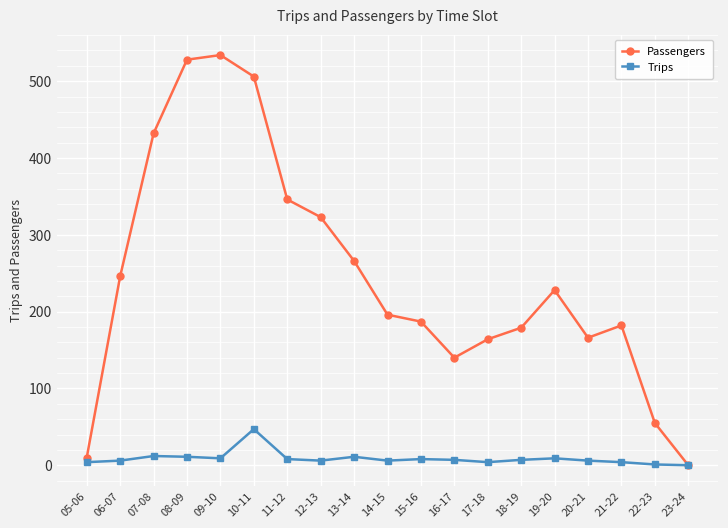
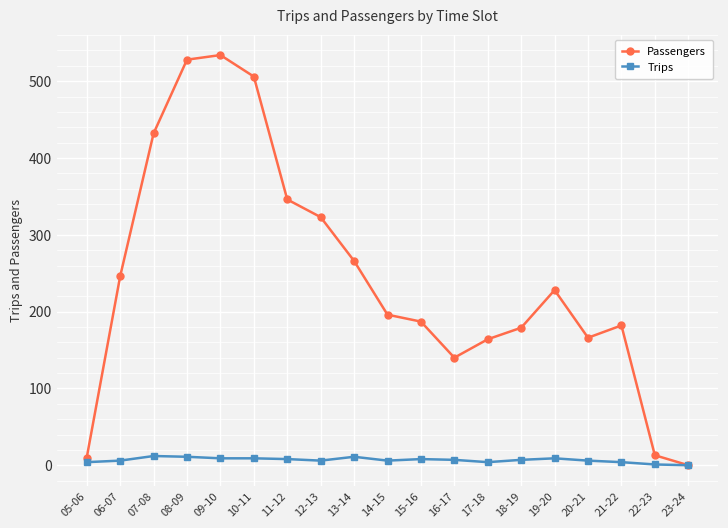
  {
    "Passengers": {
      "05-06": 10,
      "06-07": 250,
      "07-08": 430,
      "08-09": 530,
      "09-10": 530,
      "10-11": 510,
      "11-12": 350,
      "12-13": 320,
      "13-14": 270,
      "14-15": 200,
      "15-16": 190,
      "16-17": 140,
      "17-18": 160,
      "18-19": 180,
      "19-20": 230,
      "20-21": 170,
      "21-22": 180,
-     "22-23": 60
+     "22-23": 10
    },
    "Trips": {
      "05-06": 0,
      "06-07": 10,
      "07-08": 10,
      "08-09": 10,
      "09-10": 10,
-     "10-11": 50,
+     "10-11": 10,
      "11-12": 10,
      "12-13": 10,
      "13-14": 10,
      "14-15": 10,
      "15-16": 10,
      "16-17": 10,
      "17-18": 0,
      "18-19": 10,
      "19-20": 10,
      "20-21": 10,
      "21-22": 0,
      "22-23": 0
    }
  }
